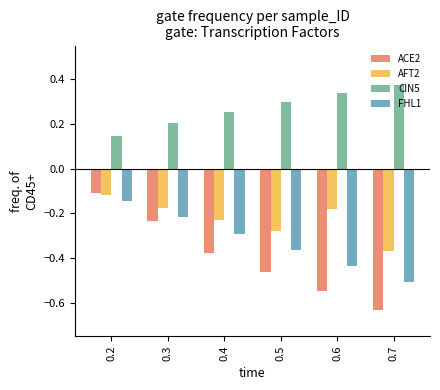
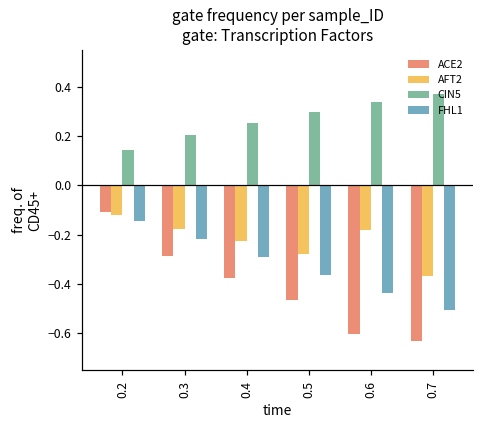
  {
    "ACE2": {
      "0.2": -0.11,
-     "0.3": -0.23,
+     "0.3": -0.29,
      "0.4": -0.38,
      "0.5": -0.46,
-     "0.6": -0.55,
+     "0.6": -0.61,
      "0.7": -0.63
    },
    "AFT2": {
      "0.2": -0.12,
      "0.3": -0.18,
      "0.4": -0.23,
      "0.5": -0.28,
      "0.6": -0.18,
      "0.7": -0.37
    }
  }
